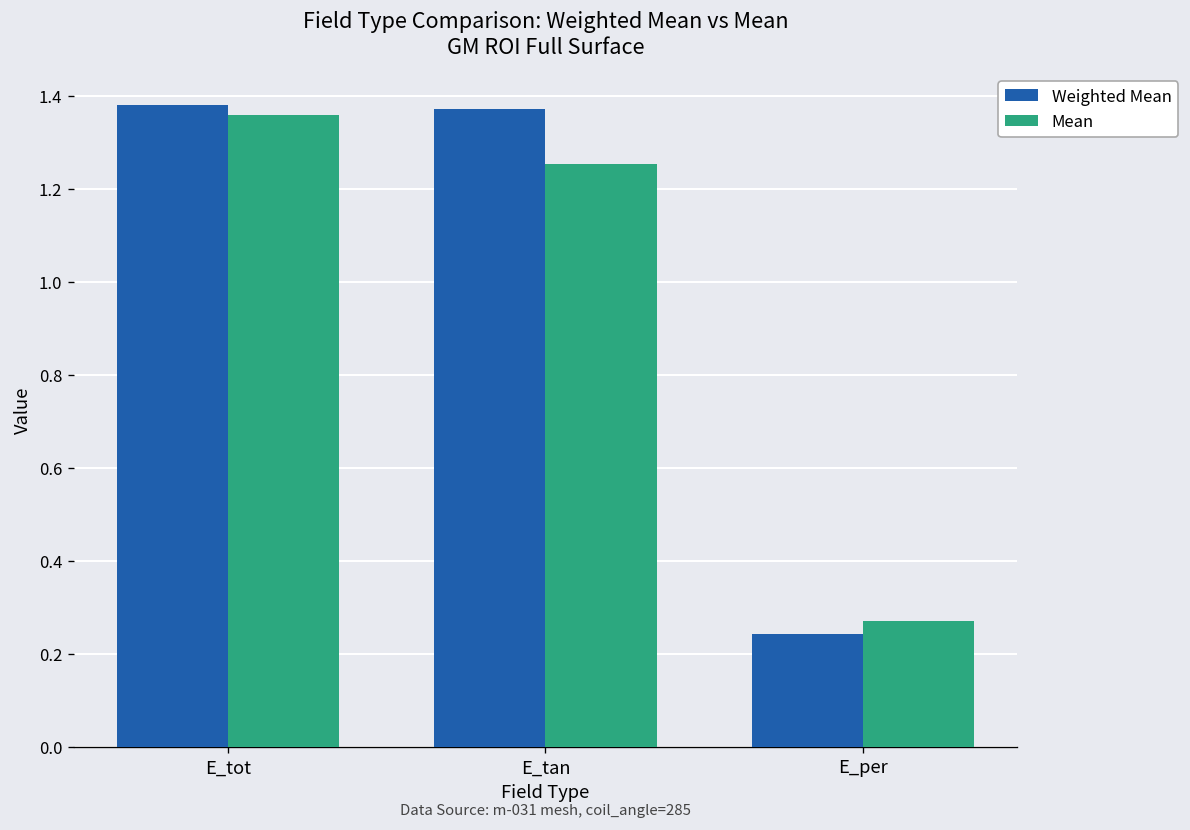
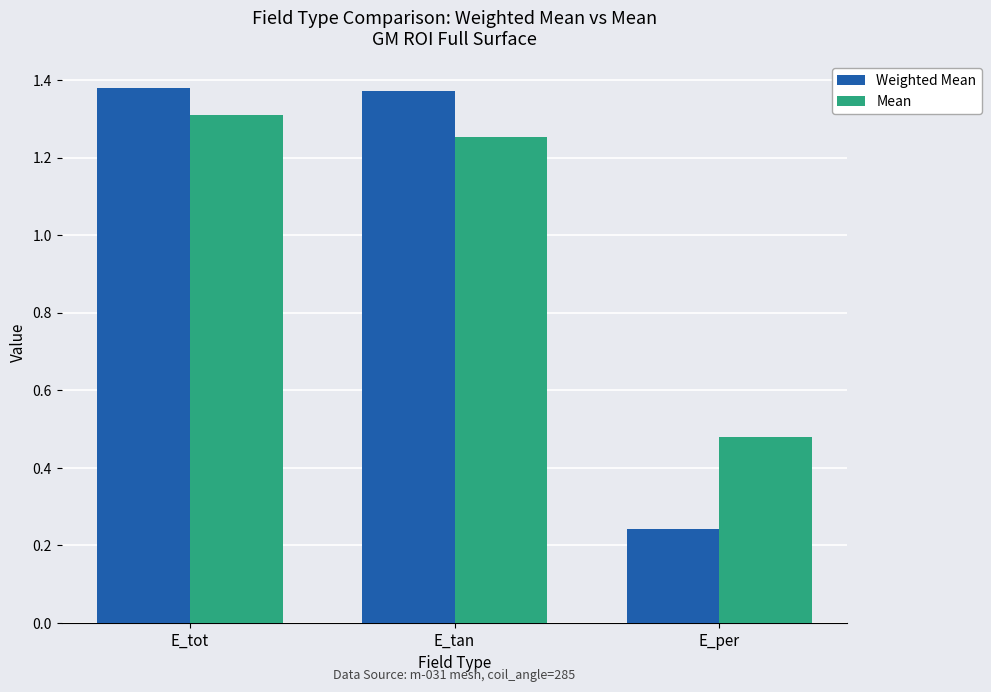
  {
    "Weighted Mean": {
      "E_tot": 1.38,
      "E_tan": 1.37,
      "E_per": 0.24
    },
    "Mean": {
-     "E_tot": 1.36,
+     "E_tot": 1.31,
      "E_tan": 1.25,
-     "E_per": 0.27
+     "E_per": 0.48
    }
  }
